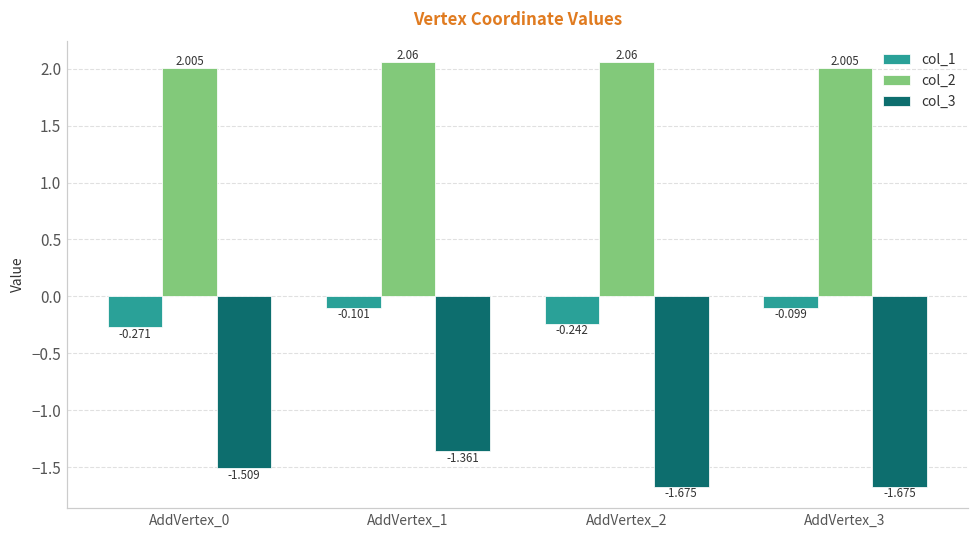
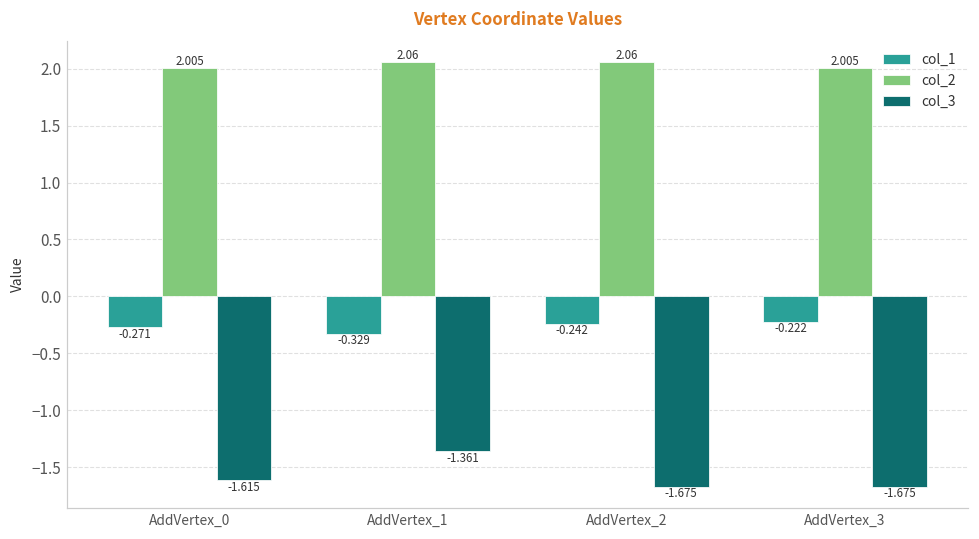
  {
    "col_1": {
      "AddVertex_0": -0.271,
-     "AddVertex_1": -0.101,
+     "AddVertex_1": -0.329,
      "AddVertex_2": -0.242,
-     "AddVertex_3": -0.099
+     "AddVertex_3": -0.222
    },
    "col_2": {
      "AddVertex_0": 2.005,
      "AddVertex_1": 2.06,
      "AddVertex_2": 2.06,
      "AddVertex_3": 2.005
    },
    "col_3": {
-     "AddVertex_0": -1.509,
+     "AddVertex_0": -1.615,
      "AddVertex_1": -1.361,
      "AddVertex_2": -1.675,
      "AddVertex_3": -1.675
    }
  }
